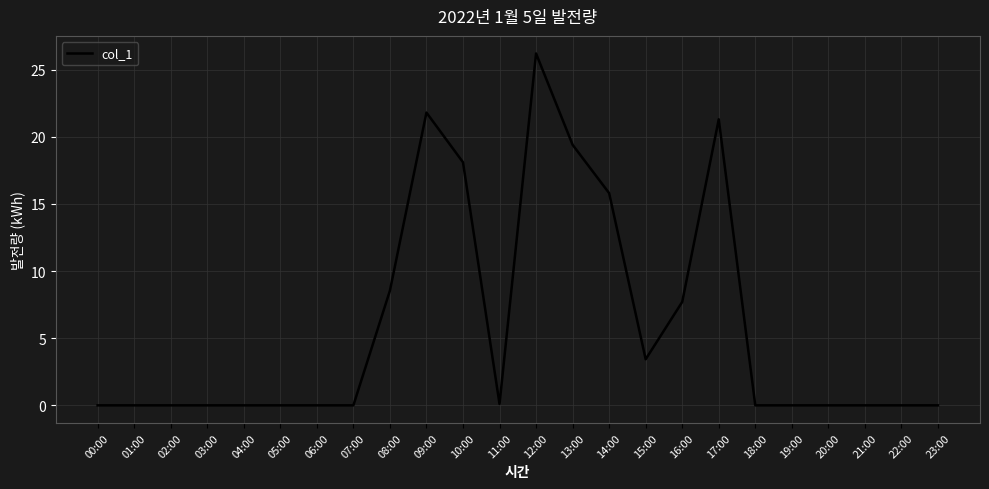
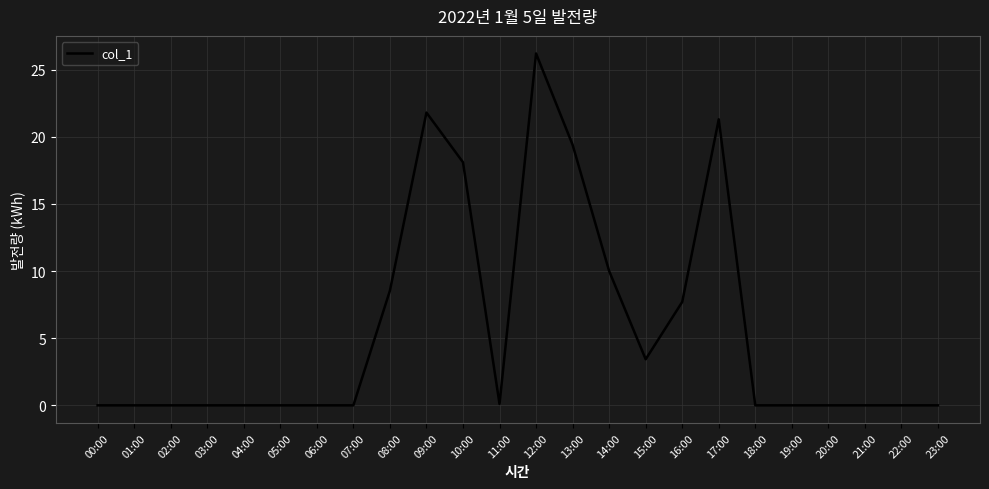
  {
    "00:00": 0.0,
    "01:00": 0.0,
    "02:00": 0.0,
    "03:00": 0.0,
    "04:00": 0.0,
    "05:00": 0.0,
    "06:00": 0.0,
    "07:00": 0.0,
    "08:00": 8.5,
    "09:00": 21.8,
    "10:00": 18.1,
    "11:00": 0.1,
    "12:00": 26.2,
    "13:00": 19.4,
-   "14:00": 15.8,
+   "14:00": 10.0,
    "15:00": 3.4,
    "16:00": 7.7,
    "17:00": 21.3,
    "18:00": 0.0,
    "19:00": 0.0,
    "20:00": 0.0,
    "21:00": 0.0,
    "22:00": 0.0,
    "23:00": 0.0
  }
